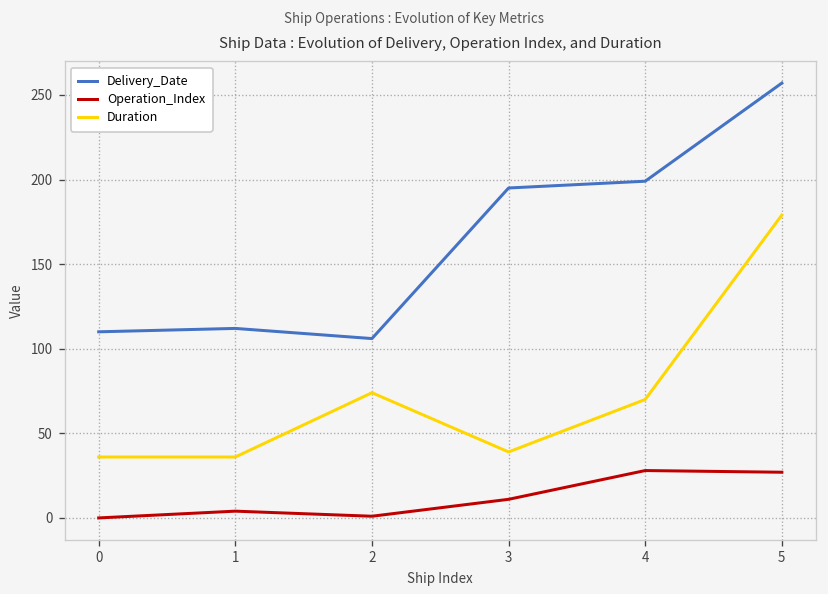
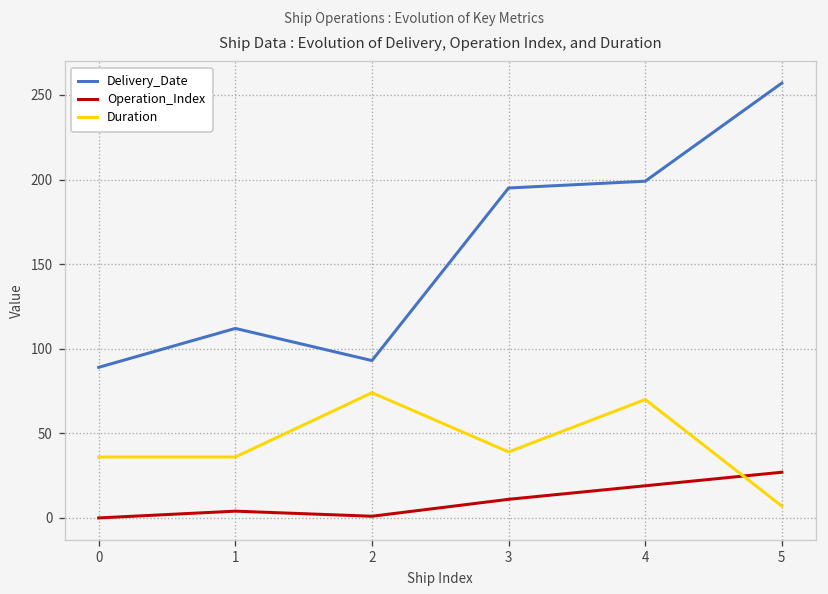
  {
    "Delivery_Date": {
-     "0": 110,
+     "0": 89,
      "1": 112,
-     "2": 106,
+     "2": 93,
      "3": 195,
      "4": 199,
      "5": 257
    },
    "Operation_Index": {
      "0": 0,
      "1": 4,
      "2": 1,
      "3": 11,
-     "4": 28,
+     "4": 19,
      "5": 27
    },
    "Duration": {
      "0": 36,
      "1": 36,
      "2": 74,
      "3": 39,
      "4": 70,
-     "5": 179
+     "5": 7
    }
  }
